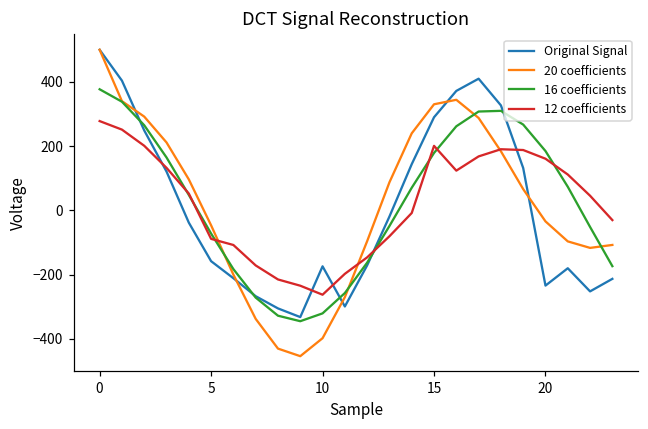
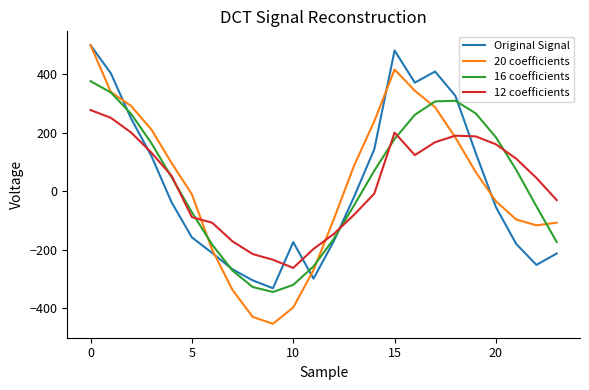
  {
    "Original Signal": {
      "5": -160,
      "10": -170,
-     "15": 290,
-     "20": -230
+     "15": 480,
+     "20": -50
    },
    "20 coefficients": {
-     "5": -50,
+     "5": -10,
      "10": -400,
-     "15": 330,
+     "15": 420,
      "20": -30
    },
    "16 coefficients": {
      "0": 380,
      "5": -70,
      "10": -320,
      "15": 180,
      "20": 180
    },
    "12 coefficients": {
      "0": 280,
      "5": -90,
      "10": -260,
      "15": 200,
      "20": 160
    }
  }
